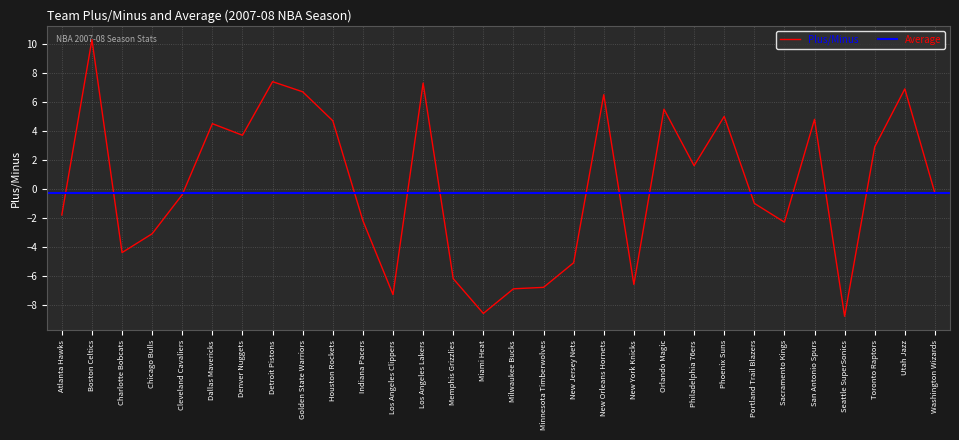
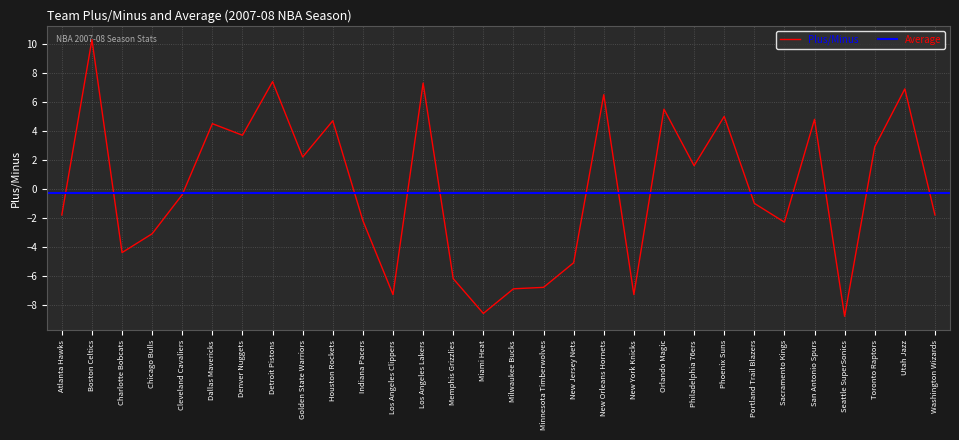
  {
    "Atlanta Hawks": -1.8,
    "Charlotte Bobcats": -4.4,
    "Chicago Bulls": -3.1,
    "Cleveland Cavaliers": -0.4,
    "Dallas Mavericks": 4.5,
    "Denver Nuggets": 3.7,
    "Detroit Pistons": 7.4,
-   "Golden State Warriors": 6.7,
+   "Golden State Warriors": 2.2,
    "Houston Rockets": 4.7,
    "Indiana Pacers": -2.2,
    "Los Angeles Clippers": -7.3,
    "Los Angeles Lakers": 7.3,
    "Memphis Grizzlies": -6.2,
    "Miami Heat": -8.6,
    "Milwaukee Bucks": -6.9,
    "Minnesota Timberwolves": -6.8,
    "New Jersey Nets": -5.1,
    "New Orleans Hornets": 6.5,
-   "New York Knicks": -6.6,
+   "New York Knicks": -7.3,
    "Orlando Magic": 5.5,
    "Philadelphia 76ers": 1.6,
    "Phoenix Suns": 5.0,
    "Portland Trail Blazers": -1.0,
    "Sacramento Kings": -2.3,
    "San Antonio Spurs": 4.8,
    "Seattle SuperSonics": -8.8,
    "Toronto Raptors": 2.9,
    "Utah Jazz": 6.9,
-   "Washington Wizards": -0.3
+   "Washington Wizards": -1.8
  }
